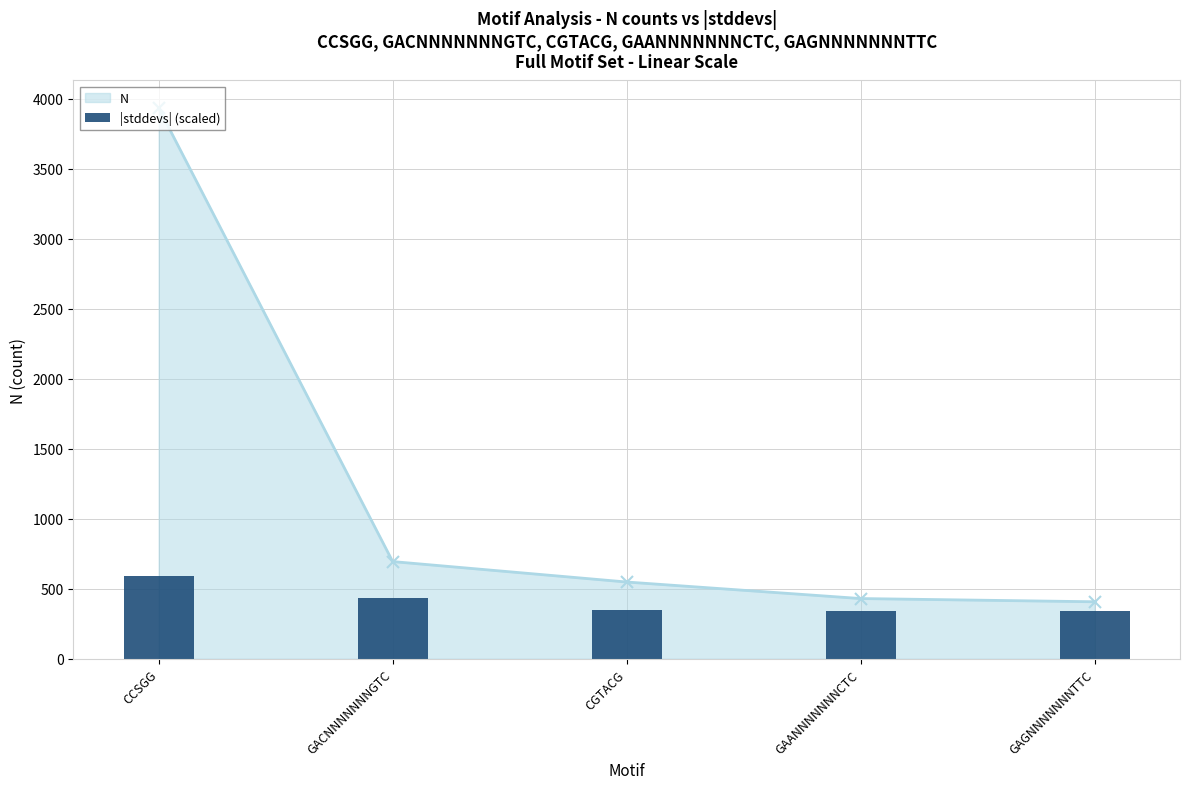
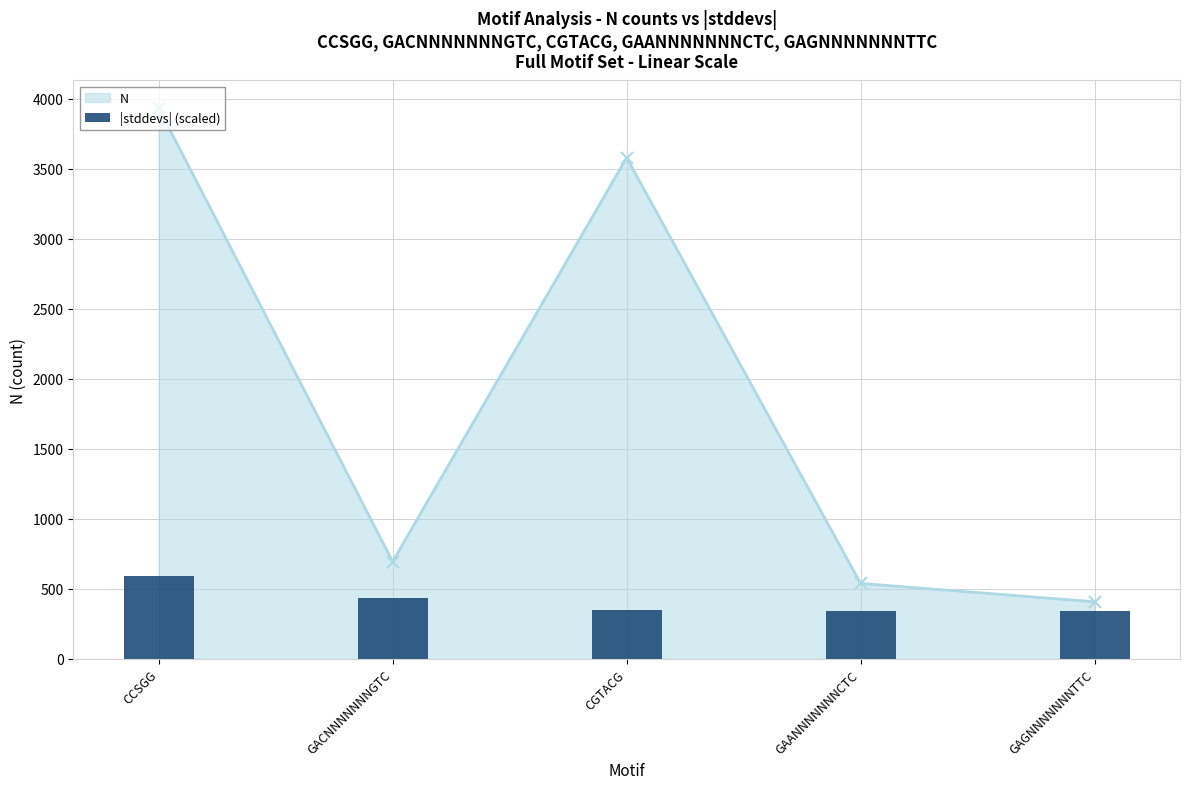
  {
    "|stddevs| (scaled)": {
      "CCSGG": 590,
      "GACNNNNNNNGTC": 440,
      "CGTACG": 350,
      "GAANNNNNNNCTC": 340,
      "GAGNNNNNNNTTC": 340
    },
    "N": {
      "GACNNNNNNNGTC": 690,
-     "CGTACG": 550,
-     "GAANNNNNNNCTC": 430,
+     "CGTACG": 3580,
+     "GAANNNNNNNCTC": 540,
      "GAGNNNNNNNTTC": 410
    }
  }
